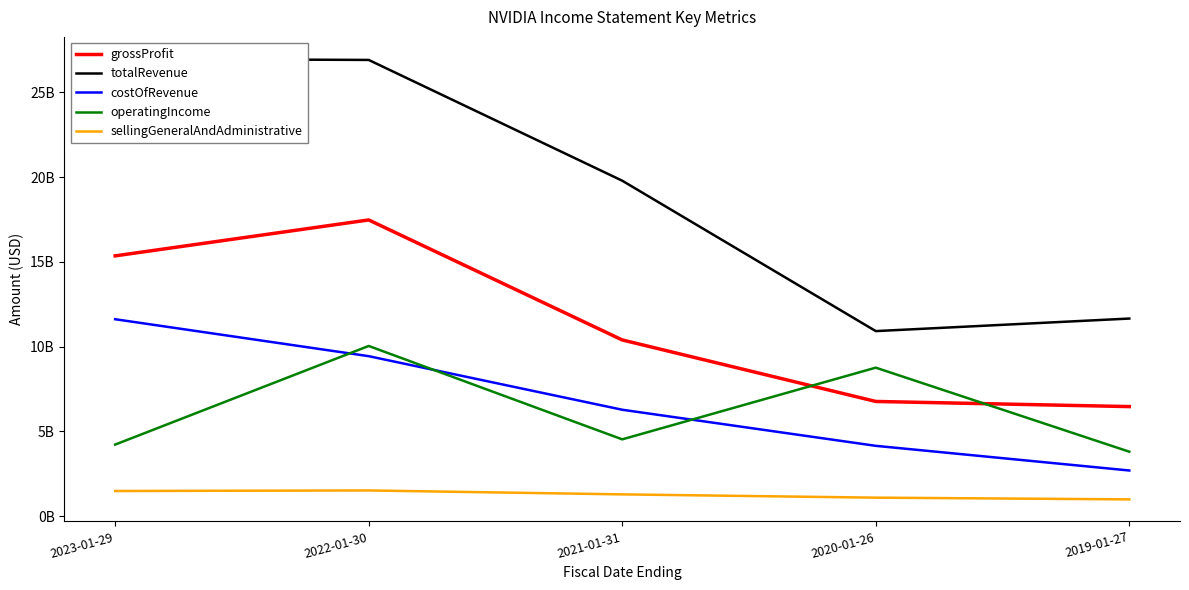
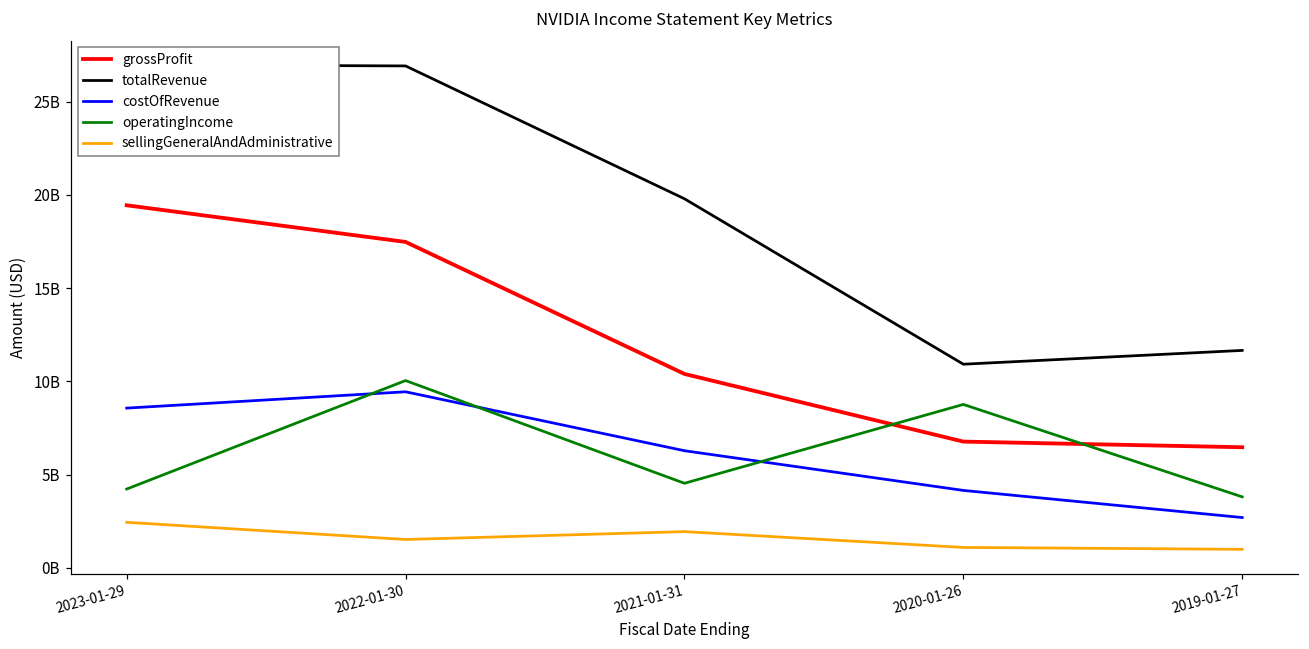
  {
    "grossProfit": {
-     "2023-01-29": 15400000000,
+     "2023-01-29": 19400000000,
      "2022-01-30": 17500000000,
      "2021-01-31": 10400000000,
      "2020-01-26": 6800000000,
      "2019-01-27": 6500000000
    },
    "totalRevenue": {
      "2022-01-30": 26900000000,
      "2021-01-31": 19800000000,
      "2020-01-26": 10900000000,
      "2019-01-27": 11700000000
    },
    "costOfRevenue": {
-     "2023-01-29": 11600000000,
+     "2023-01-29": 8600000000,
      "2022-01-30": 9400000000,
      "2021-01-31": 6300000000,
      "2020-01-26": 4200000000,
      "2019-01-27": 2700000000
    },
    "operatingIncome": {
      "2023-01-29": 4200000000,
      "2022-01-30": 10000000000,
      "2021-01-31": 4500000000,
      "2020-01-26": 8800000000,
      "2019-01-27": 3800000000
    },
    "sellingGeneralAndAdministrative": {
-     "2023-01-29": 1500000000,
+     "2023-01-29": 2400000000,
      "2022-01-30": 1500000000,
-     "2021-01-31": 1300000000,
+     "2021-01-31": 1900000000,
      "2020-01-26": 1100000000,
      "2019-01-27": 1000000000
    }
  }
